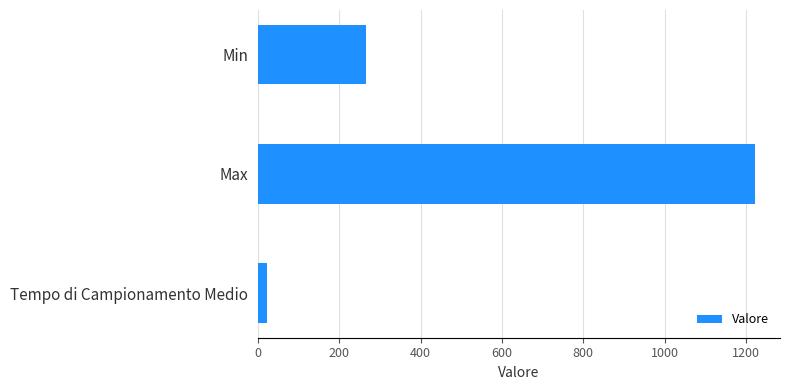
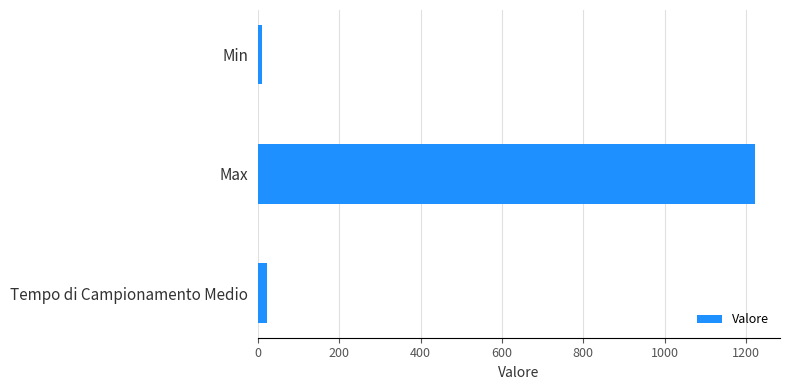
  {
-   "Min": 270,
+   "Min": 10,
    "Max": 1220,
    "Tempo di Campionamento Medio": 20
  }
